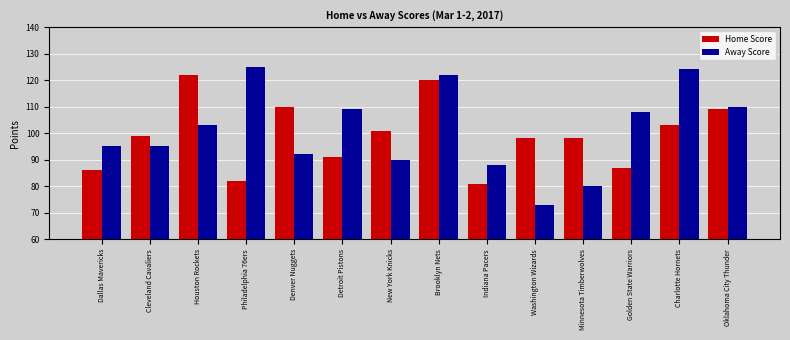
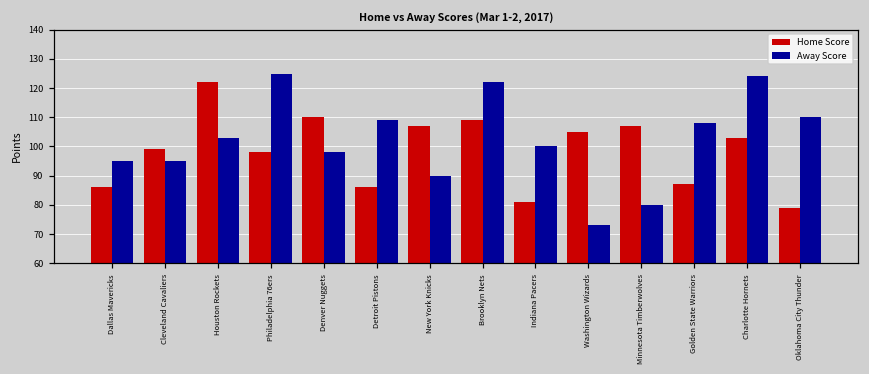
  {
    "Home Score": {
      "Dallas Mavericks": 86,
      "Cleveland Cavaliers": 99,
      "Houston Rockets": 122,
-     "Philadelphia 76ers": 82,
+     "Philadelphia 76ers": 98,
      "Denver Nuggets": 110,
-     "Detroit Pistons": 91,
-     "New York Knicks": 101,
-     "Brooklyn Nets": 120,
+     "Detroit Pistons": 86,
+     "New York Knicks": 107,
+     "Brooklyn Nets": 109,
      "Indiana Pacers": 81,
-     "Washington Wizards": 98,
-     "Minnesota Timberwolves": 98,
+     "Washington Wizards": 105,
+     "Minnesota Timberwolves": 107,
      "Golden State Warriors": 87,
      "Charlotte Hornets": 103,
-     "Oklahoma City Thunder": 109
+     "Oklahoma City Thunder": 79
    },
    "Away Score": {
      "Dallas Mavericks": 95,
      "Cleveland Cavaliers": 95,
      "Houston Rockets": 103,
      "Philadelphia 76ers": 125,
-     "Denver Nuggets": 92,
+     "Denver Nuggets": 98,
      "Detroit Pistons": 109,
      "New York Knicks": 90,
      "Brooklyn Nets": 122,
-     "Indiana Pacers": 88,
+     "Indiana Pacers": 100,
      "Washington Wizards": 73,
      "Minnesota Timberwolves": 80,
      "Golden State Warriors": 108,
      "Charlotte Hornets": 124,
      "Oklahoma City Thunder": 110
    }
  }
